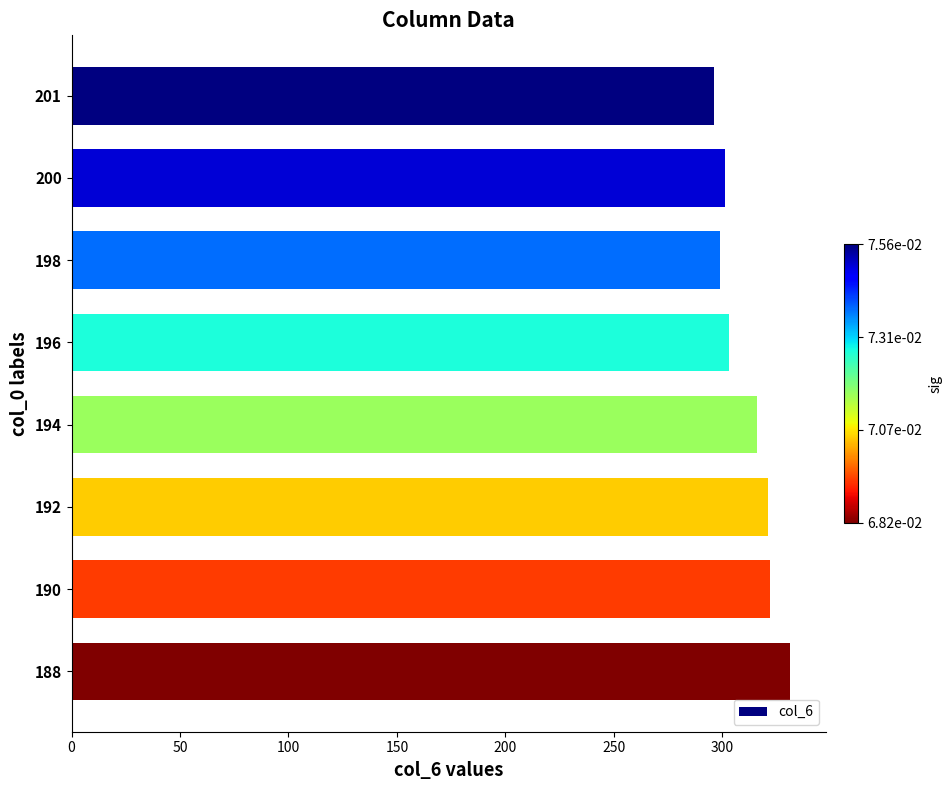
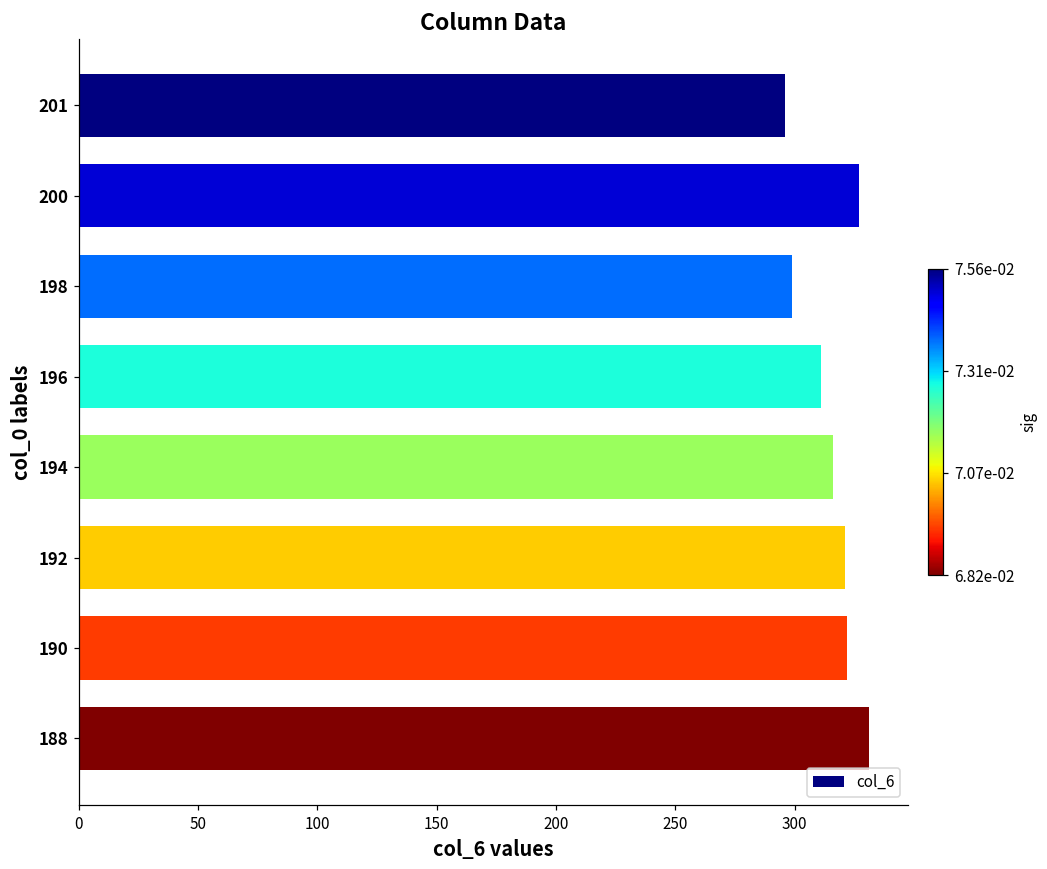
  {
    "201": 296,
-   "200": 301,
+   "200": 327,
    "198": 299,
-   "196": 303,
+   "196": 311,
    "194": 316,
    "192": 321,
    "190": 322,
    "188": 331
  }
